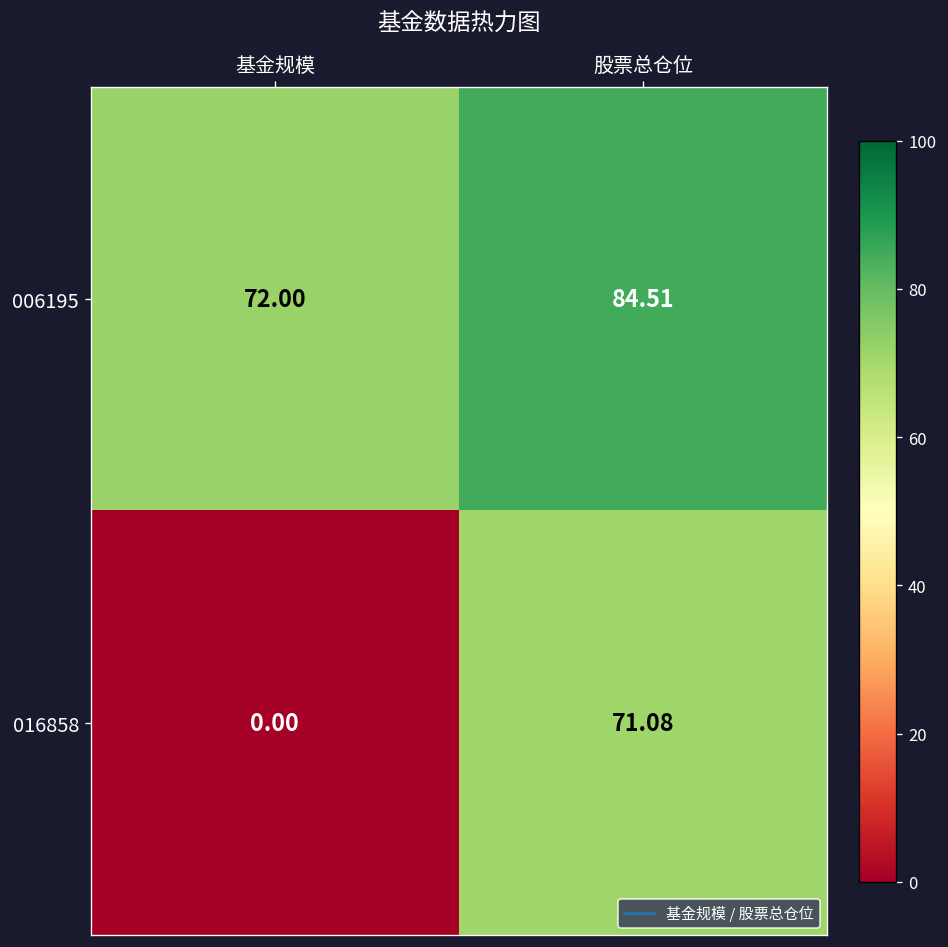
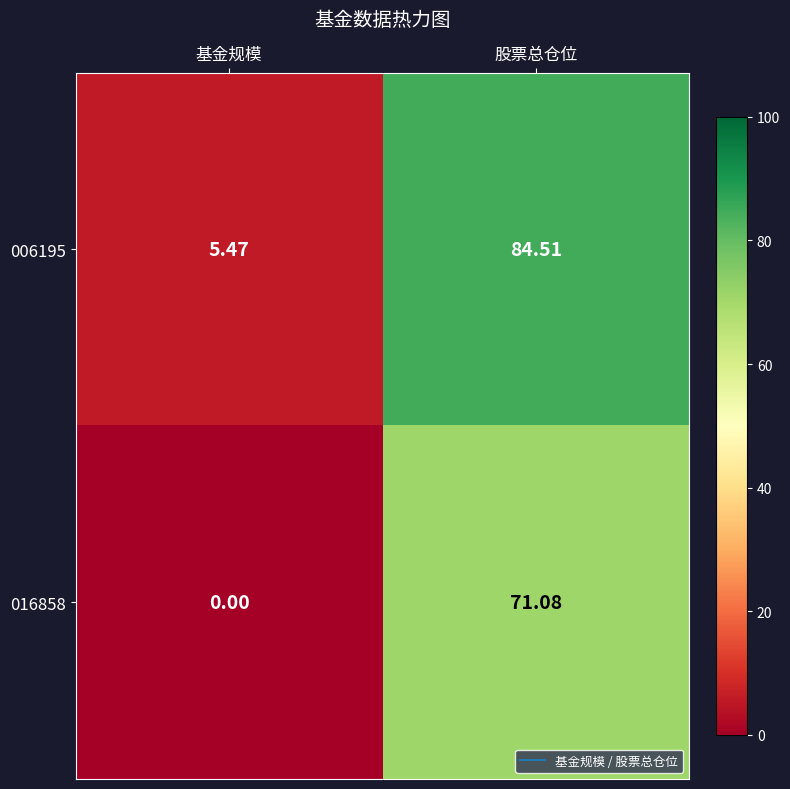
  {
    "006195": {
-     "基金规模": 72.00,
+     "基金规模": 5.47,
      "股票总仓位": 84.51
    },
    "016858": {
      "基金规模": 0.00,
      "股票总仓位": 71.08
    }
  }
